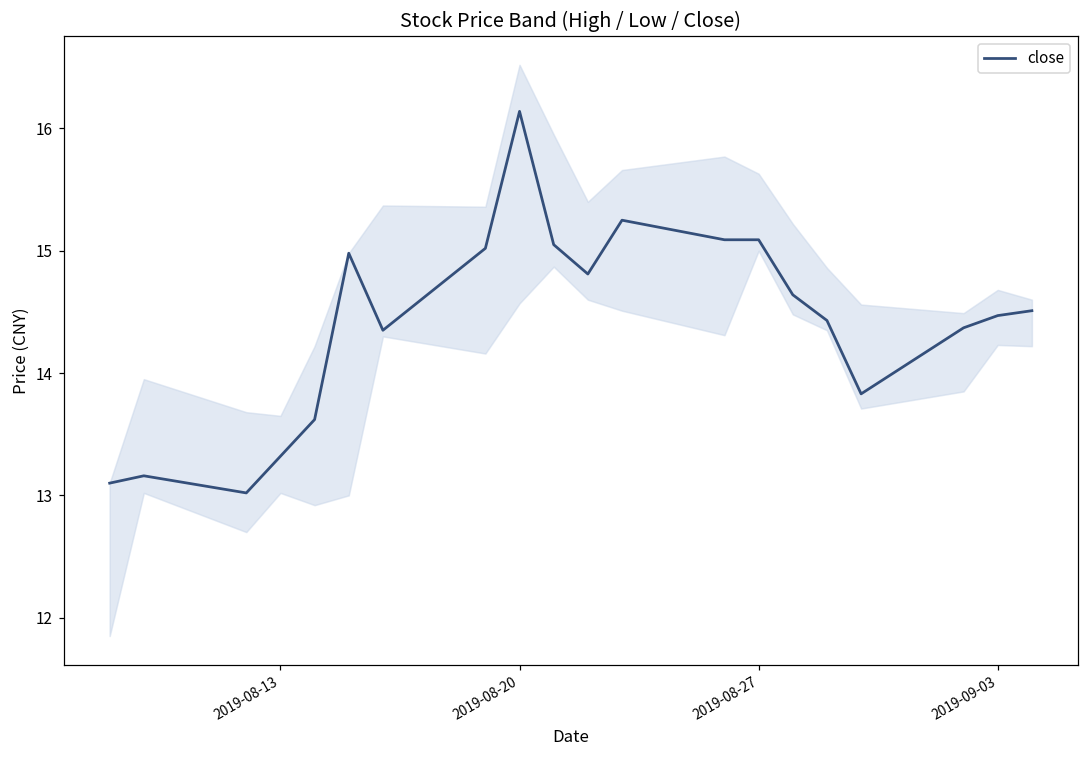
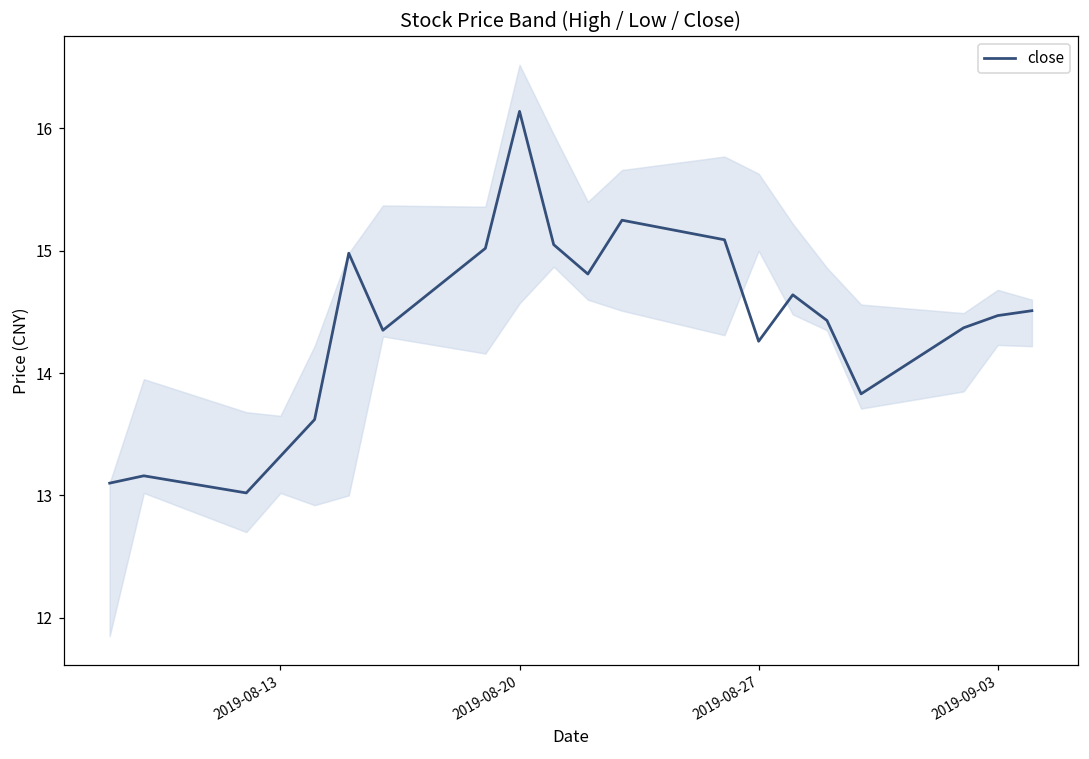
  {
    "close": {
      "2019-08-13": 13.32,
      "2019-08-20": 16.14,
-     "2019-08-27": 15.09,
+     "2019-08-27": 14.26,
      "2019-09-03": 14.47
    }
  }
